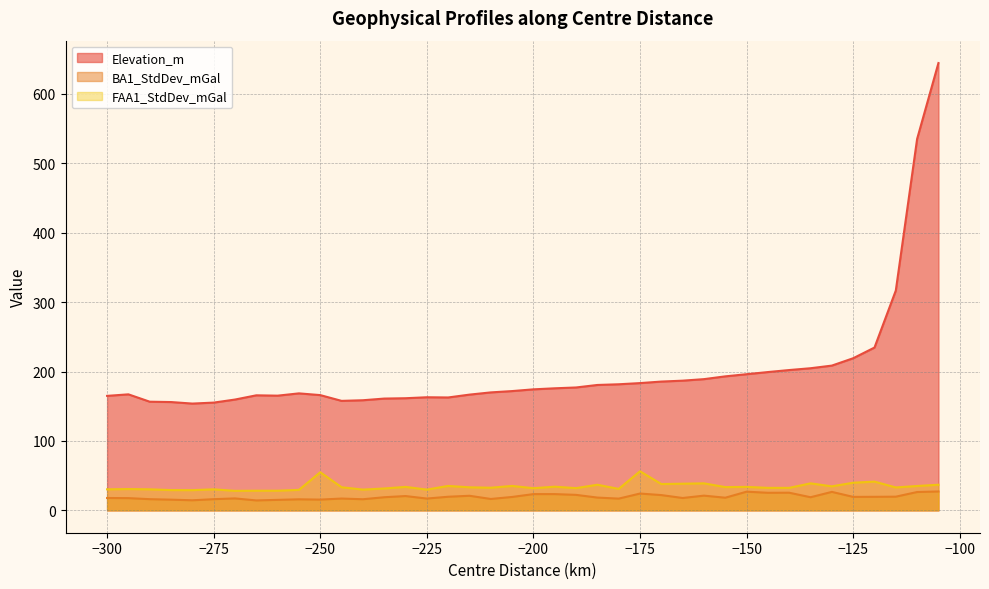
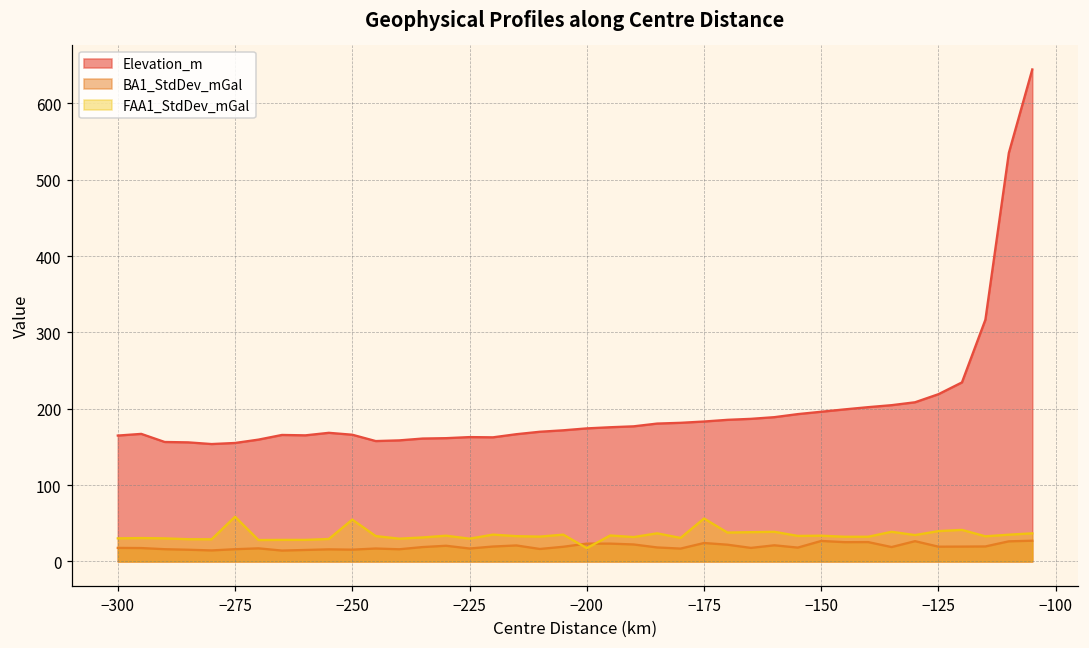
  {
    "FAA1_StdDev_mGal": {
      "−300": 30,
-     "−275": 30,
+     "−275": 60,
      "−250": 50,
      "−225": 30,
-     "−200": 30,
+     "−200": 20,
      "−175": 60,
      "−150": 30,
      "−125": 40
    }
  }
